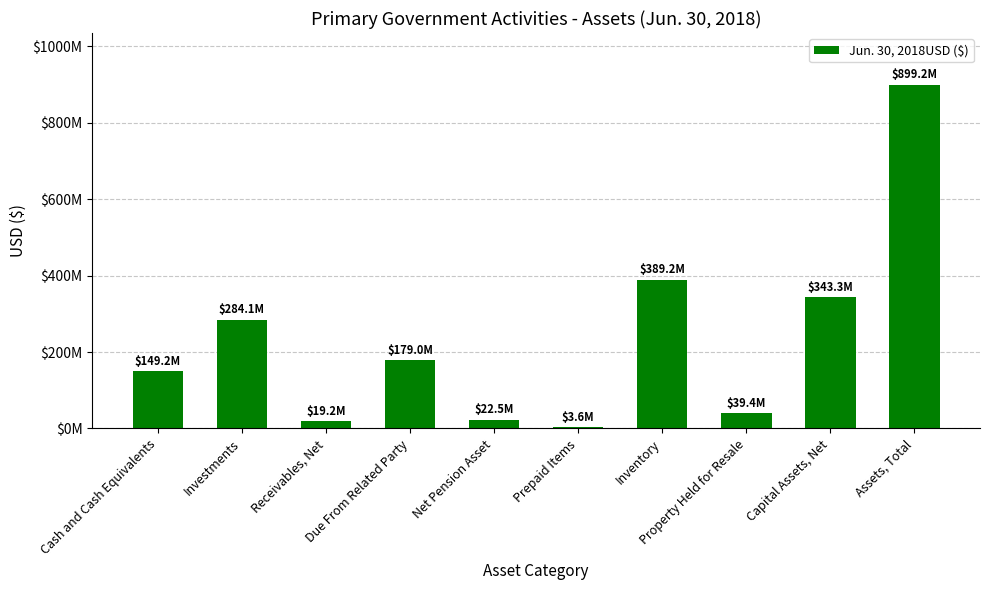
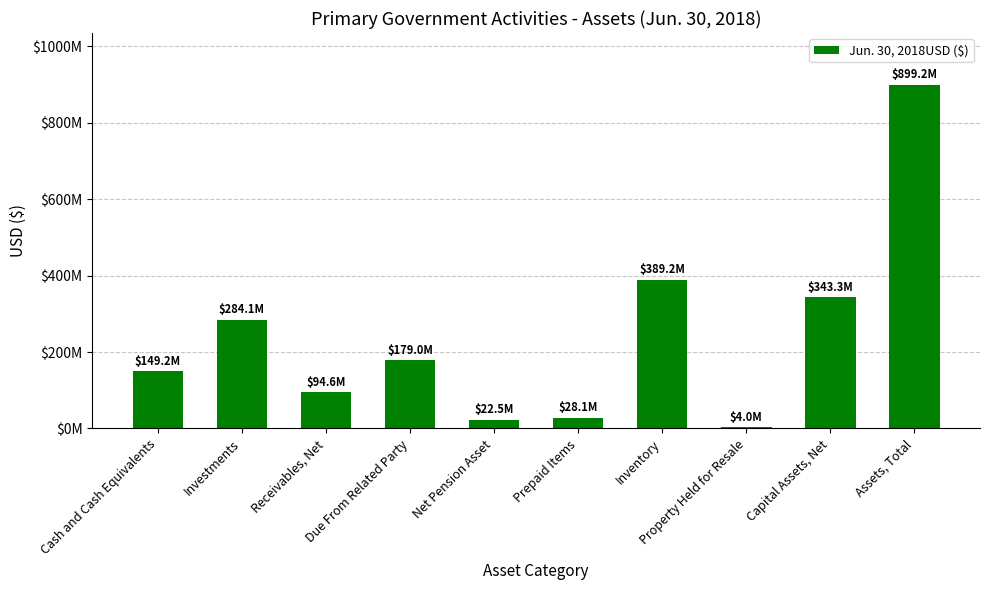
  {
    "Cash and Cash Equivalents": "$149.2M",
    "Investments": "$284.1M",
-   "Receivables, Net": "$19.2M",
+   "Receivables, Net": "$94.6M",
    "Due From Related Party": "$179.0M",
    "Net Pension Asset": "$22.5M",
-   "Prepaid Items": "$3.6M",
+   "Prepaid Items": "$28.1M",
    "Inventory": "$389.2M",
-   "Property Held for Resale": "$39.4M",
+   "Property Held for Resale": "$4.0M",
    "Capital Assets, Net": "$343.3M",
    "Assets, Total": "$899.2M"
  }
